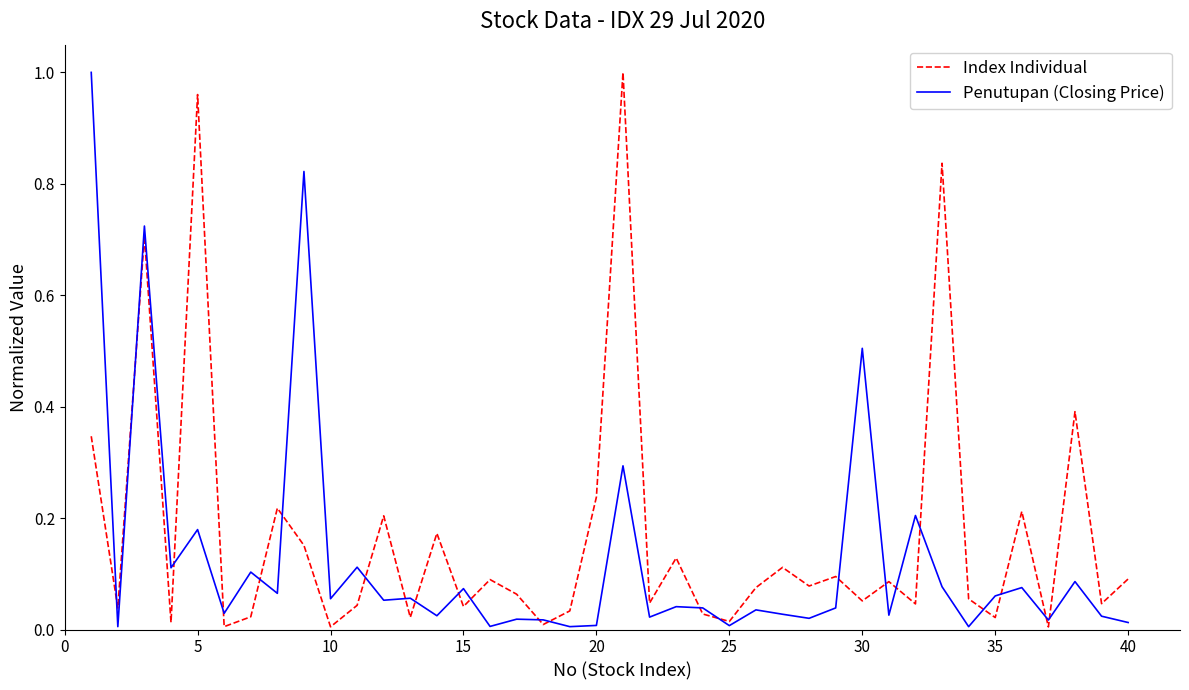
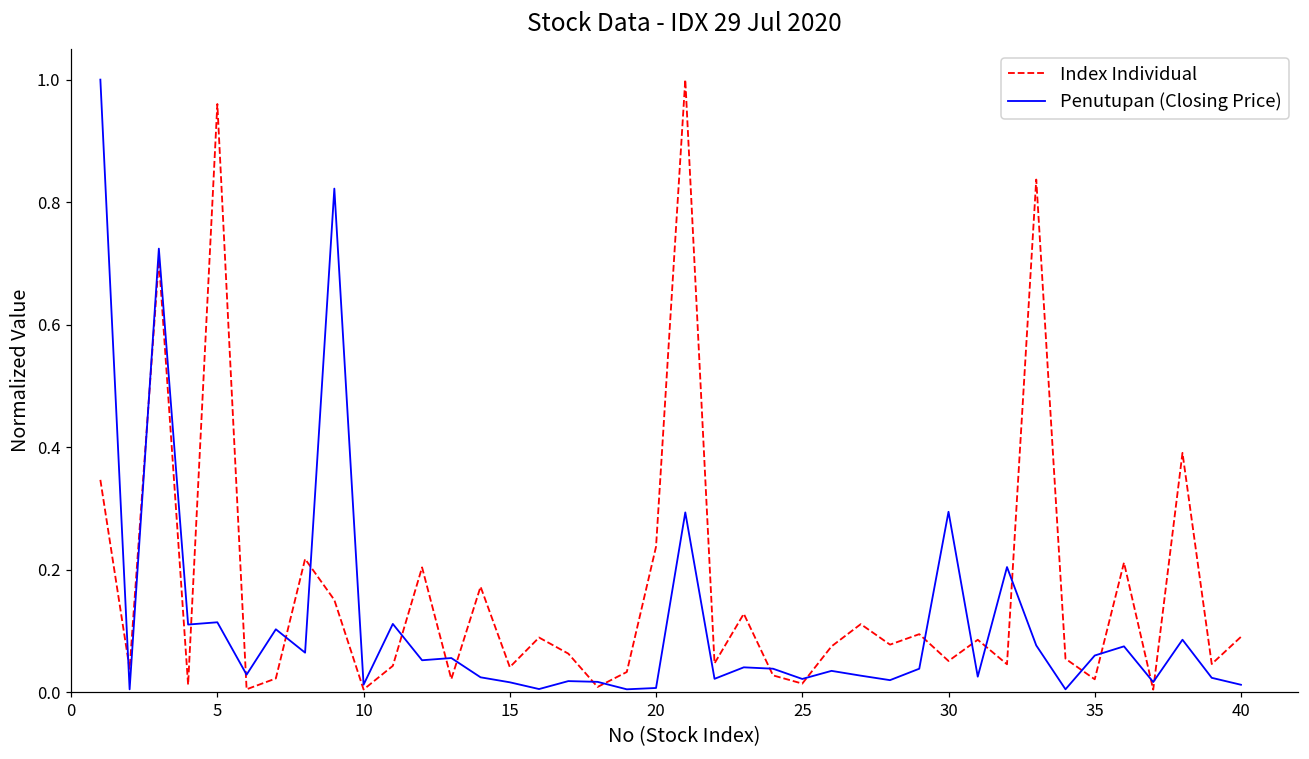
  {
    "Index Individual": {
      "5": 0.96,
      "10": 0.00,
      "15": 0.04,
      "20": 0.24,
      "25": 0.01,
      "30": 0.05,
      "35": 0.02,
      "40": 0.09
    },
    "Penutupan (Closing Price)": {
-     "5": 0.18,
-     "10": 0.06,
-     "15": 0.07,
+     "5": 0.11,
+     "10": 0.01,
+     "15": 0.02,
      "20": 0.01,
-     "25": 0.01,
-     "30": 0.50,
+     "25": 0.02,
+     "30": 0.29,
      "35": 0.06,
      "40": 0.01
    }
  }
